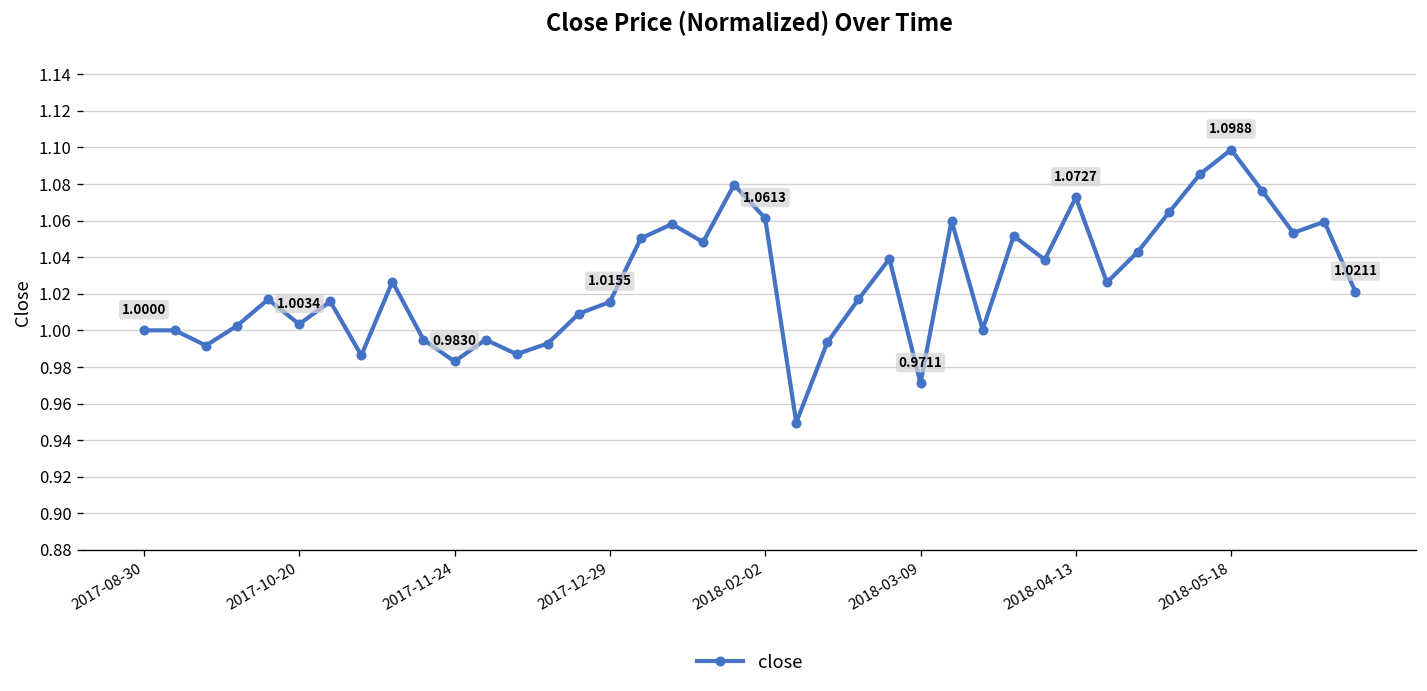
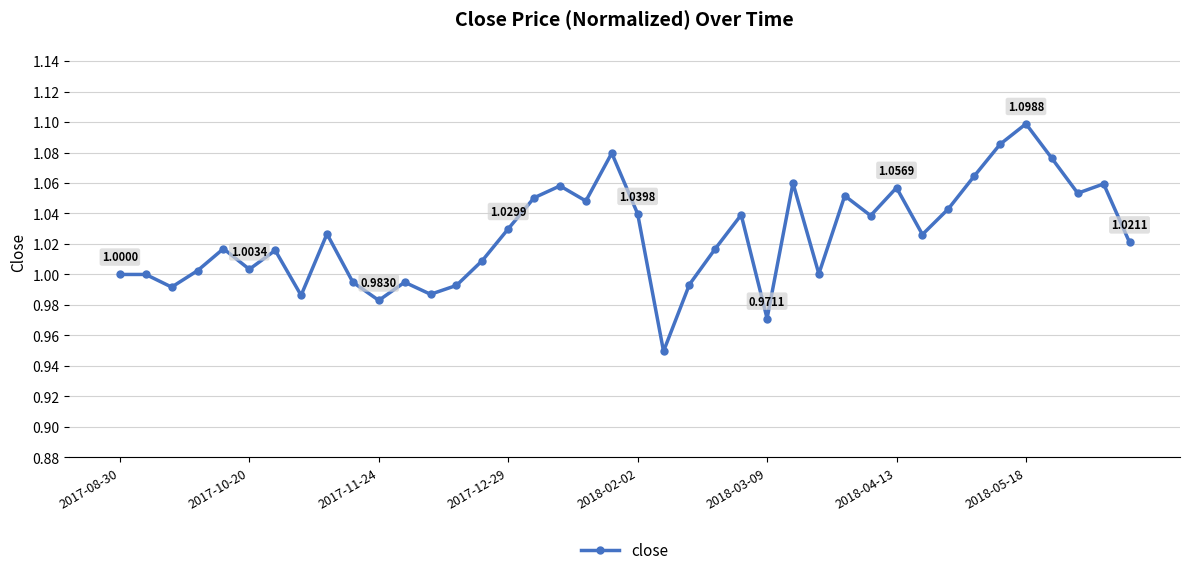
  {
-   "2017-12-29": 1.0155,
-   "2018-02-02": 1.0613,
-   "2018-04-13": 1.0727
+   "2017-12-29": 1.0299,
+   "2018-02-02": 1.0398,
+   "2018-04-13": 1.0569
  }
